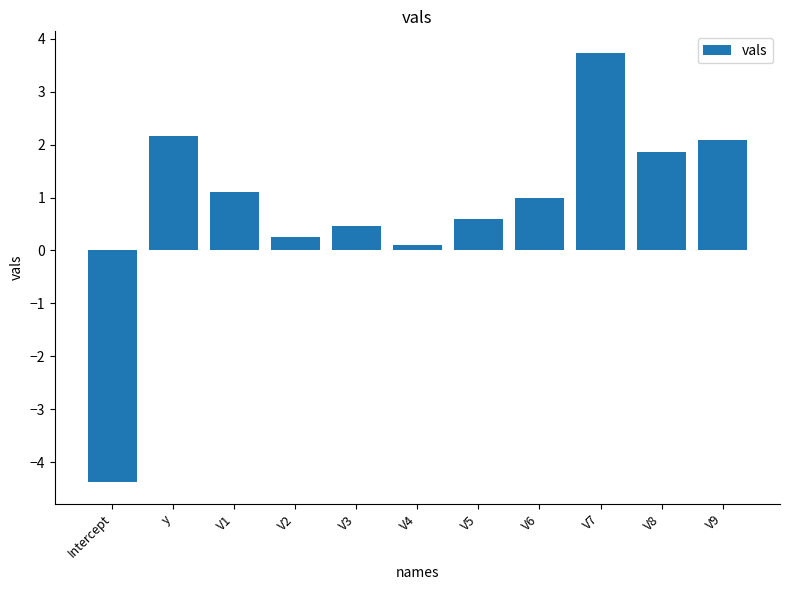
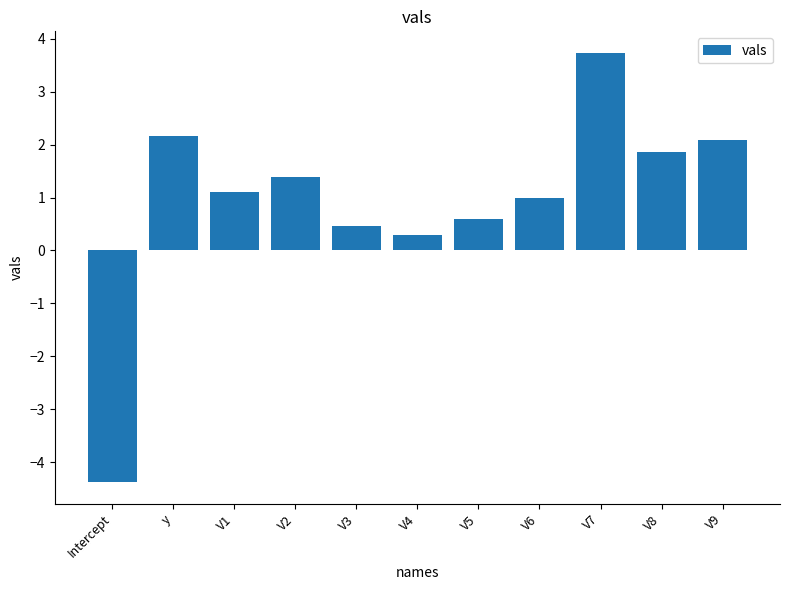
  {
    "Intercept": -4.4,
    "y": 2.2,
    "V1": 1.1,
-   "V2": 0.3,
+   "V2": 1.4,
    "V3": 0.5,
-   "V4": 0.1,
+   "V4": 0.3,
    "V5": 0.6,
    "V6": 1.0,
    "V7": 3.7,
    "V8": 1.9,
    "V9": 2.1
  }
